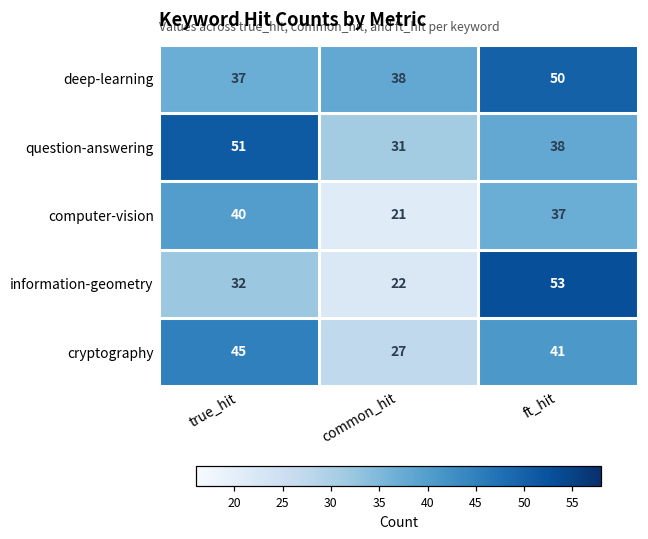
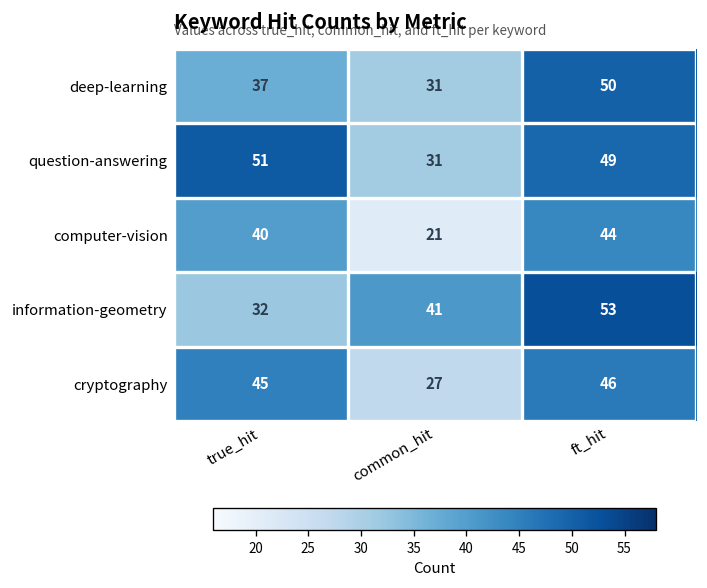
  {
    "deep-learning": {
      "true_hit": 37,
-     "common_hit": 38,
+     "common_hit": 31,
      "ft_hit": 50
    },
    "question-answering": {
      "true_hit": 51,
      "common_hit": 31,
-     "ft_hit": 38
+     "ft_hit": 49
    },
    "computer-vision": {
      "true_hit": 40,
      "common_hit": 21,
-     "ft_hit": 37
+     "ft_hit": 44
    },
    "information-geometry": {
      "true_hit": 32,
-     "common_hit": 22,
+     "common_hit": 41,
      "ft_hit": 53
    },
    "cryptography": {
      "true_hit": 45,
      "common_hit": 27,
-     "ft_hit": 41
+     "ft_hit": 46
    }
  }
